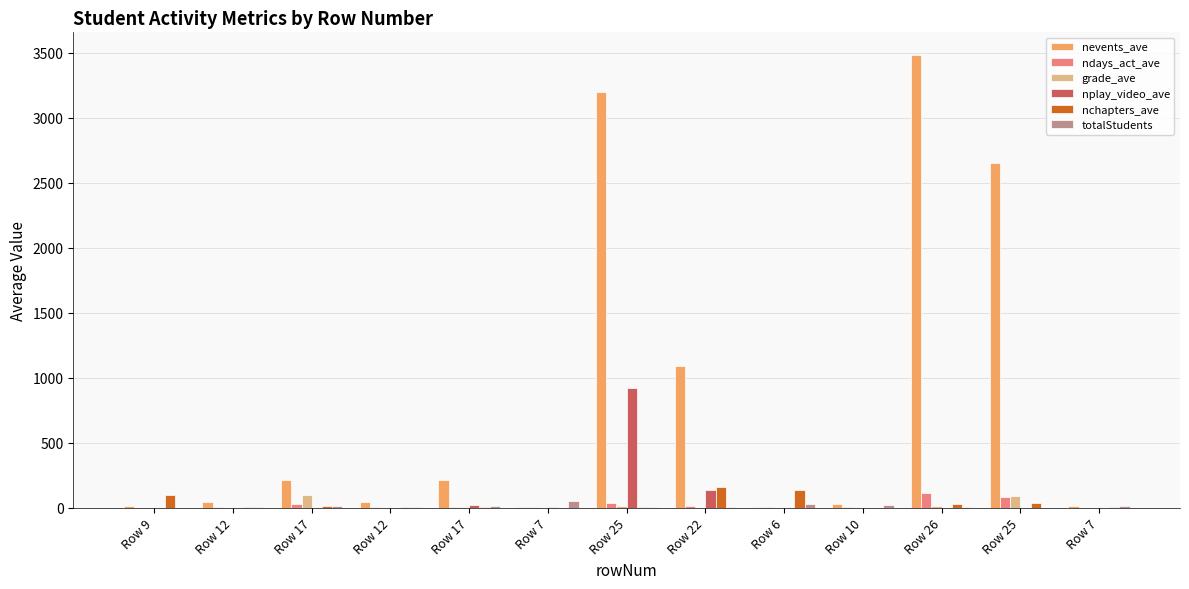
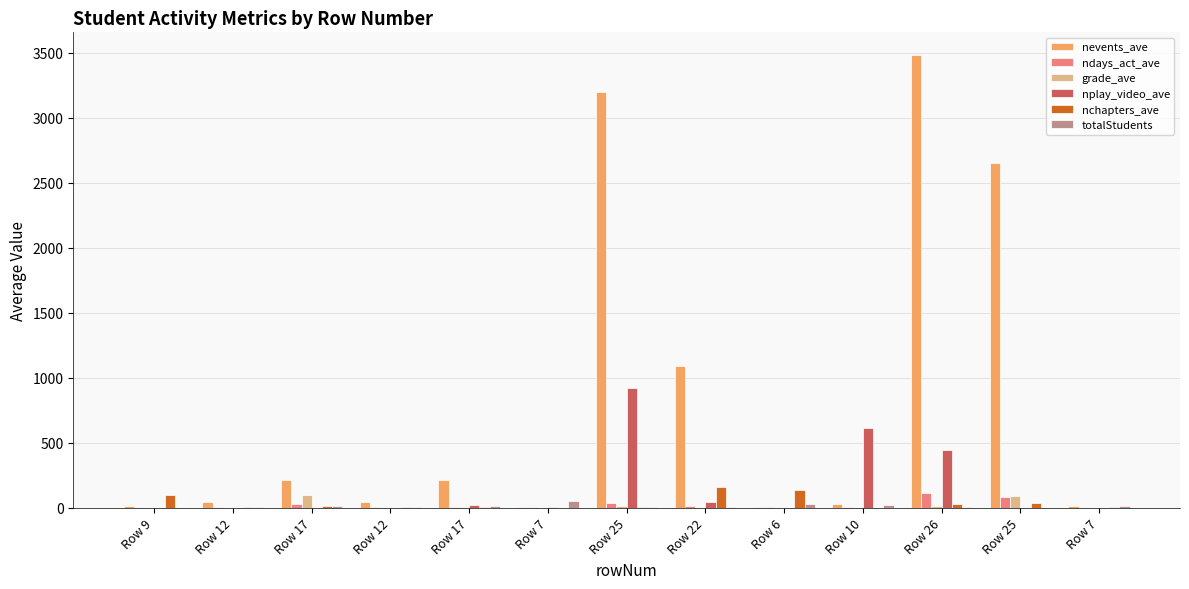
  {
    "nplay_video_ave": {
      "Row 9": 0,
-     "Row 22": 140,
+     "Row 22": 40,
      "Row 6": 0,
-     "Row 10": 0,
-     "Row 26": 0
+     "Row 10": 610,
+     "Row 26": 440
    },
    "nchapters_ave": {
      "Row 9": 100,
      "Row 22": 160,
      "Row 6": 140,
      "Row 26": 30
    }
  }
